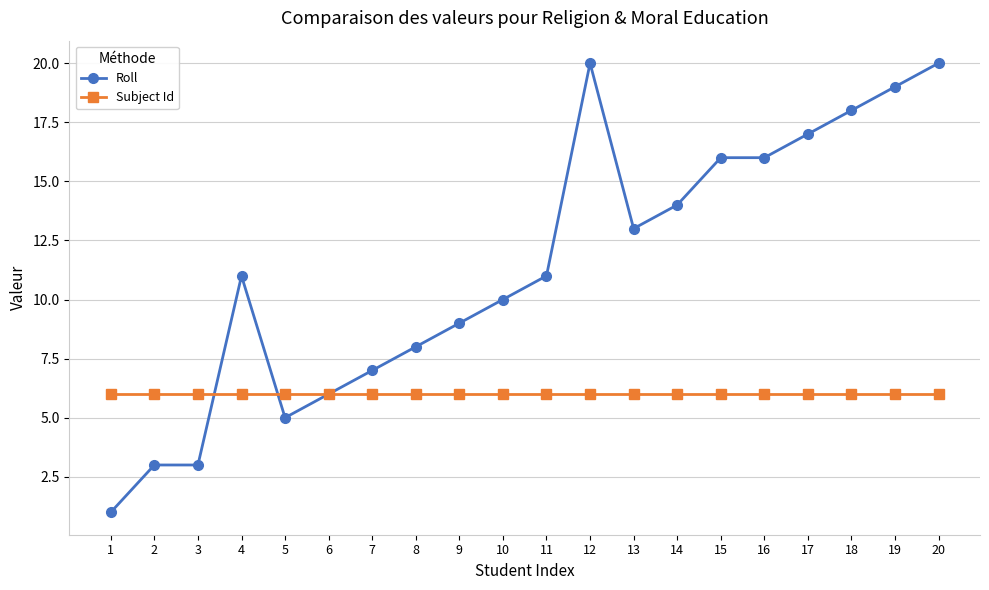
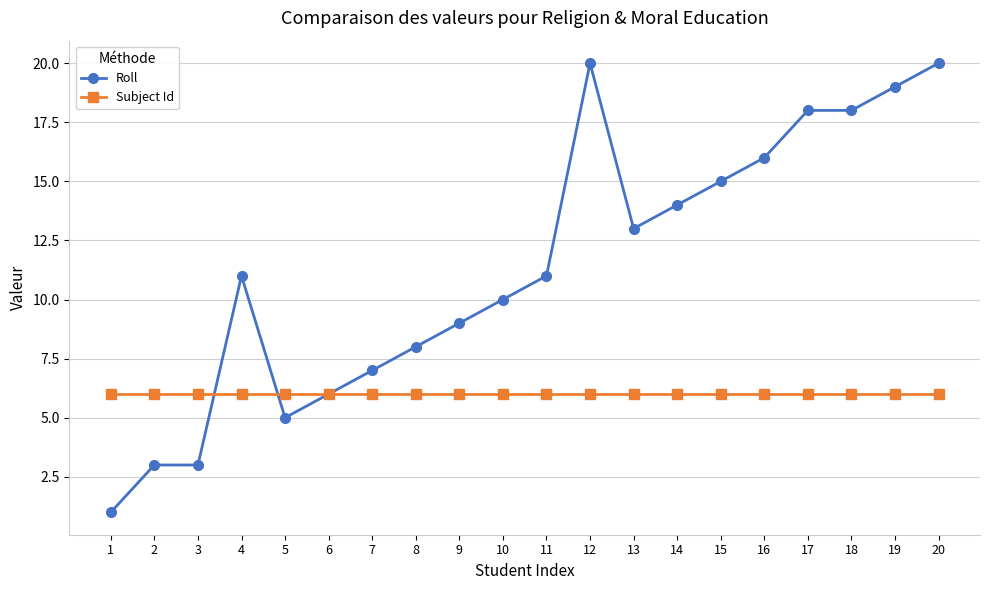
  {
    "Roll": {
      "1": 1,
      "2": 3,
      "3": 3,
      "4": 11,
      "5": 5,
      "7": 7,
      "8": 8,
      "9": 9,
      "10": 10,
      "11": 11,
      "12": 20,
      "13": 13,
      "14": 14,
-     "15": 16,
+     "15": 15,
      "16": 16,
-     "17": 17,
+     "17": 18,
      "18": 18,
      "19": 19,
      "20": 20
    },
    "Subject Id": {
      "1": 6,
      "2": 6,
      "3": 6,
      "4": 6,
      "5": 6,
      "7": 6,
      "8": 6,
      "9": 6,
      "10": 6,
      "11": 6,
      "12": 6,
      "13": 6,
      "14": 6,
      "15": 6,
      "16": 6,
      "17": 6,
      "18": 6,
      "19": 6,
      "20": 6
    }
  }
